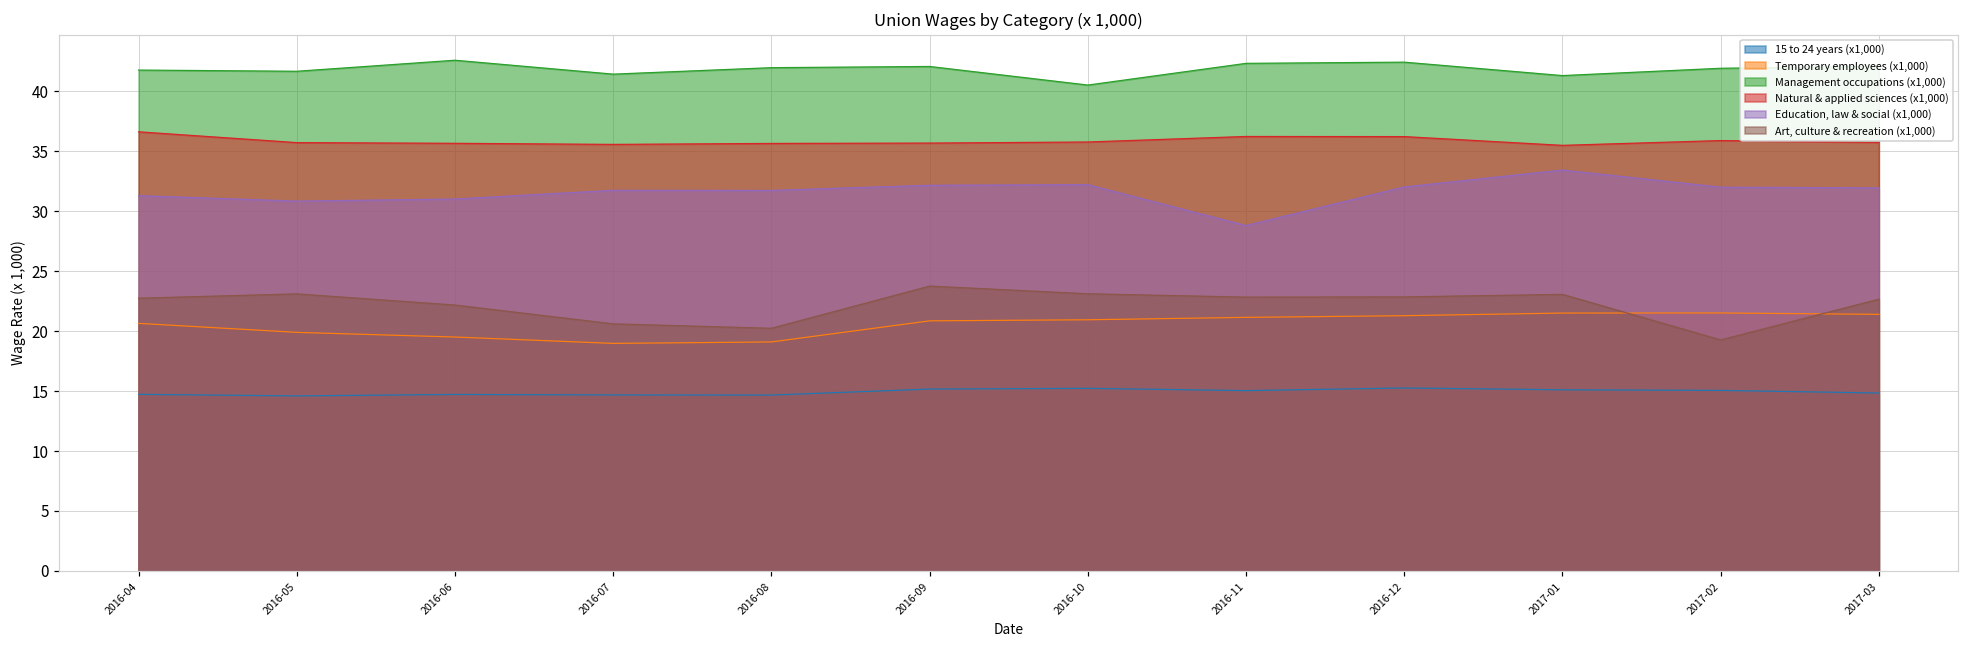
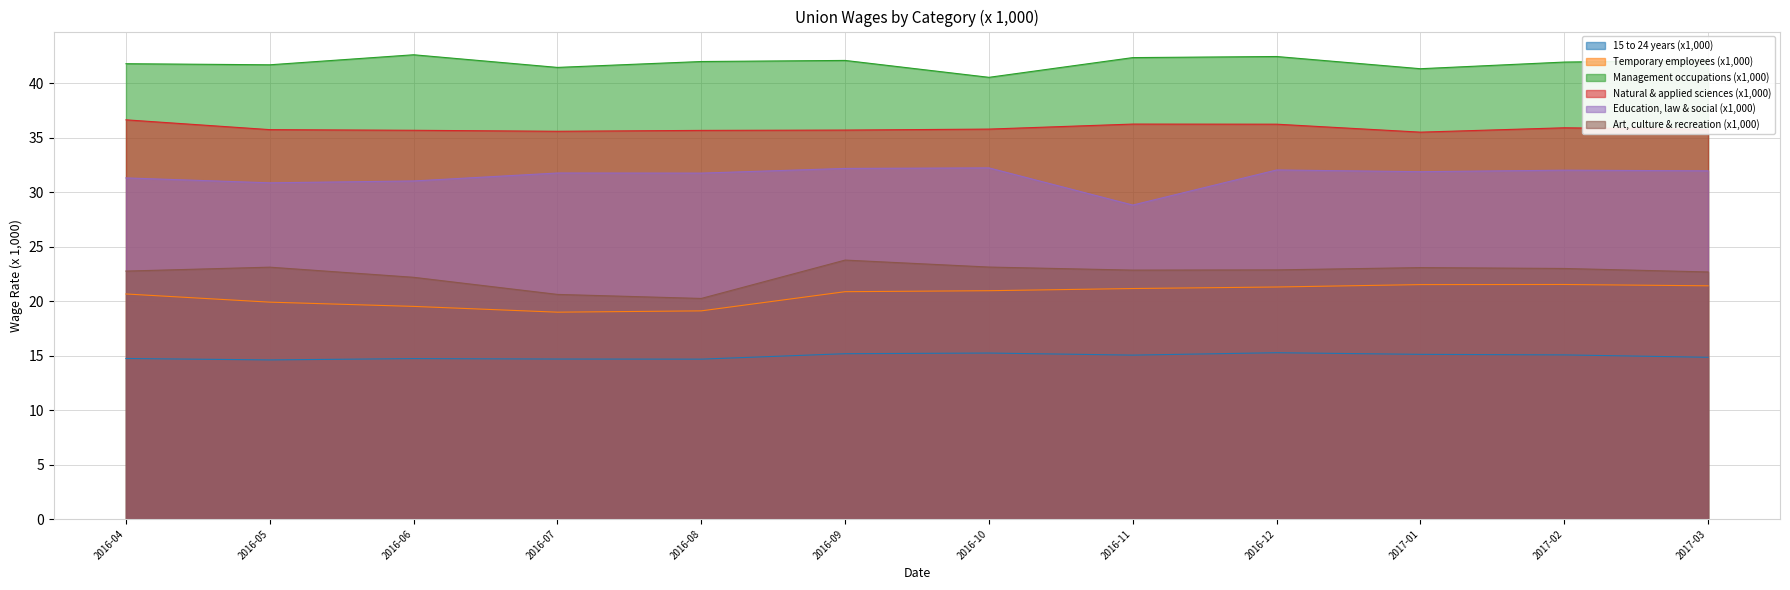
  {
    "15 to 24 years (x1,000)": {
      "2016-04": 14.7,
      "2016-05": 14.6,
      "2016-06": 14.7,
      "2016-07": 14.7,
      "2016-08": 14.7,
      "2016-09": 15.2,
      "2016-10": 15.2,
      "2016-11": 15.0,
      "2016-12": 15.3,
      "2017-01": 15.1,
      "2017-02": 15.1,
      "2017-03": 14.8
    },
    "Temporary employees (x1,000)": {
      "2016-04": 20.7,
      "2016-05": 19.9,
      "2016-06": 19.5,
      "2016-07": 19.0,
      "2016-08": 19.1,
      "2016-09": 20.9,
      "2016-10": 21.0,
      "2016-11": 21.2,
      "2016-12": 21.3,
      "2017-01": 21.5,
      "2017-02": 21.5,
      "2017-03": 21.4
    },
    "Management occupations (x1,000)": {
      "2016-04": 41.8,
      "2016-05": 41.7,
      "2016-06": 42.6,
      "2016-07": 41.4,
      "2016-08": 42.0,
      "2016-09": 42.1,
      "2016-10": 40.5,
      "2016-11": 42.3,
      "2016-12": 42.4,
      "2017-01": 41.3,
      "2017-02": 41.9
    },
    "Natural & applied sciences (x1,000)": {
      "2016-04": 36.6,
      "2016-05": 35.7,
      "2016-06": 35.7,
      "2016-07": 35.6,
      "2016-08": 35.7,
      "2016-09": 35.7,
      "2016-10": 35.8,
      "2016-11": 36.2,
      "2016-12": 36.2,
      "2017-01": 35.5,
      "2017-02": 35.9
    },
    "Education, law & social (x1,000)": {
      "2016-04": 31.3,
      "2016-05": 30.9,
      "2016-06": 31.0,
      "2016-07": 31.8,
      "2016-08": 31.7,
      "2016-09": 32.2,
      "2016-10": 32.2,
      "2016-11": 28.8,
      "2016-12": 32.0,
-     "2017-01": 33.4,
+     "2017-01": 31.9,
      "2017-02": 32.0,
      "2017-03": 32.0
    },
    "Art, culture & recreation (x1,000)": {
      "2016-04": 22.8,
      "2016-05": 23.1,
      "2016-06": 22.2,
      "2016-07": 20.6,
      "2016-08": 20.2,
      "2016-09": 23.8,
      "2016-10": 23.1,
      "2016-11": 22.8,
      "2016-12": 22.9,
      "2017-01": 23.1,
-     "2017-02": 19.3,
+     "2017-02": 23.0,
      "2017-03": 22.7
    }
  }
